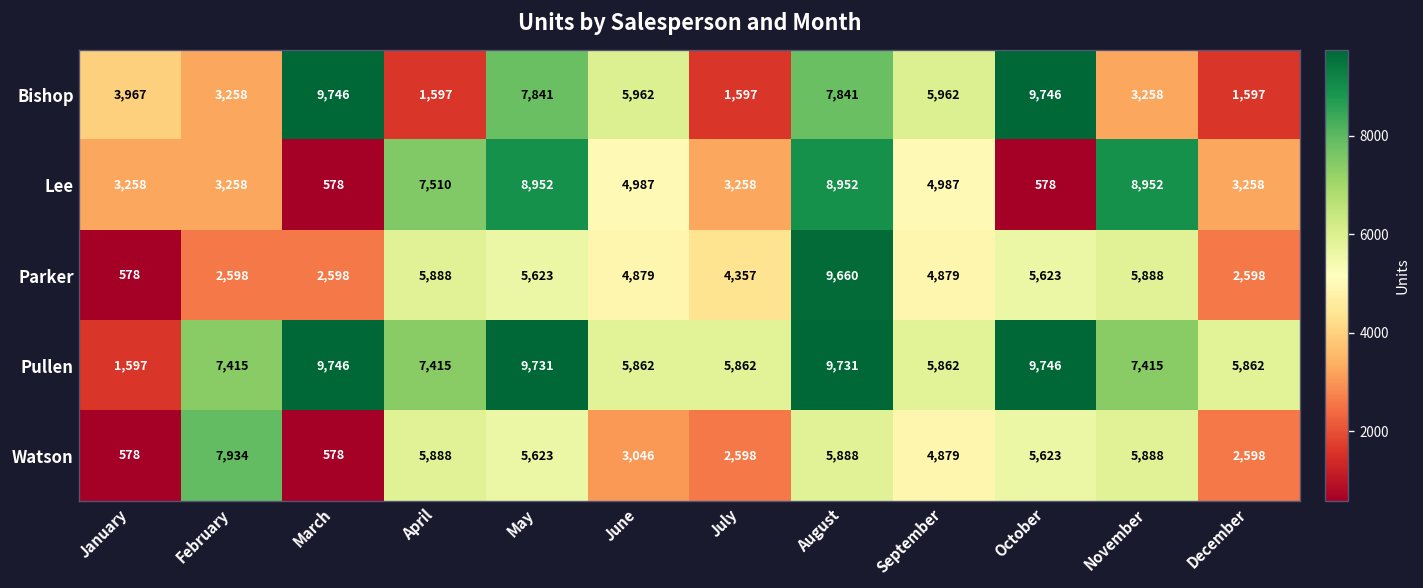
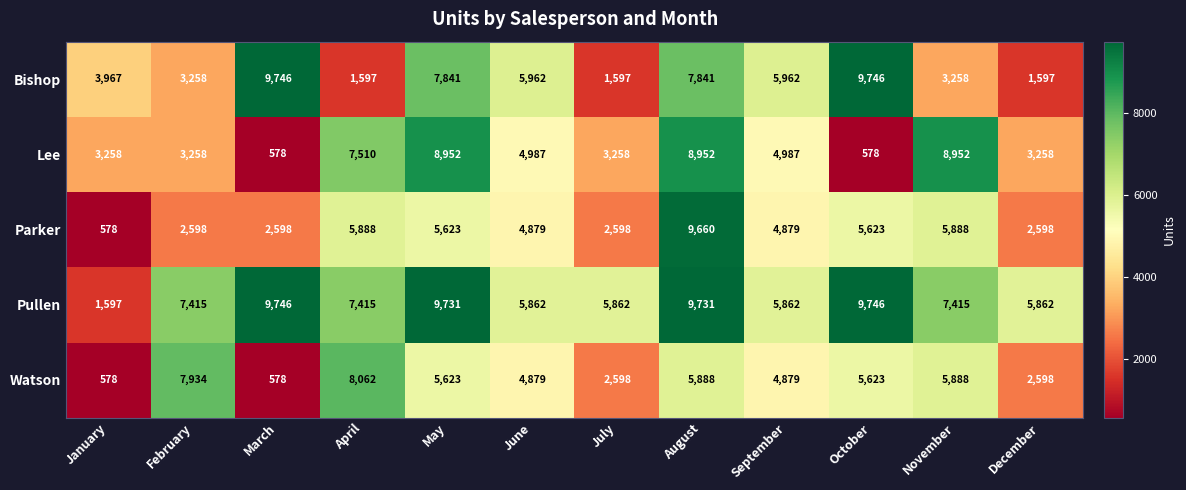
  {
    "Bishop": {
      "January": "3,967",
      "February": "3,258",
      "March": "9,746",
      "April": "1,597",
      "May": "7,841",
      "June": "5,962",
      "July": "1,597",
      "August": "7,841",
      "September": "5,962",
      "October": "9,746",
      "November": "3,258",
      "December": "1,597"
    },
    "Lee": {
      "January": "3,258",
      "February": "3,258",
      "March": "578",
      "April": "7,510",
      "May": "8,952",
      "June": "4,987",
      "July": "3,258",
      "August": "8,952",
      "September": "4,987",
      "October": "578",
      "November": "8,952",
      "December": "3,258"
    },
    "Parker": {
      "January": "578",
      "February": "2,598",
      "March": "2,598",
      "April": "5,888",
      "May": "5,623",
      "June": "4,879",
-     "July": "4,357",
+     "July": "2,598",
      "August": "9,660",
      "September": "4,879",
      "October": "5,623",
      "November": "5,888",
      "December": "2,598"
    },
    "Pullen": {
      "January": "1,597",
      "February": "7,415",
      "March": "9,746",
      "April": "7,415",
      "May": "9,731",
      "June": "5,862",
      "July": "5,862",
      "August": "9,731",
      "September": "5,862",
      "October": "9,746",
      "November": "7,415",
      "December": "5,862"
    },
    "Watson": {
      "January": "578",
      "February": "7,934",
      "March": "578",
-     "April": "5,888",
+     "April": "8,062",
      "May": "5,623",
-     "June": "3,046",
+     "June": "4,879",
      "July": "2,598",
      "August": "5,888",
      "September": "4,879",
      "October": "5,623",
      "November": "5,888",
      "December": "2,598"
    }
  }
